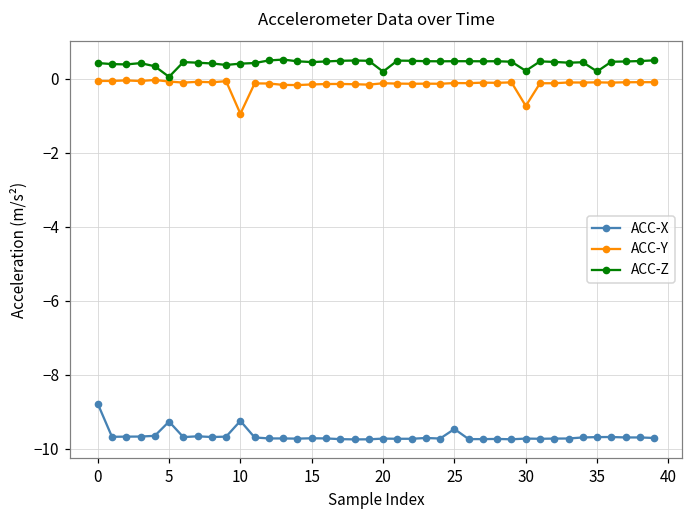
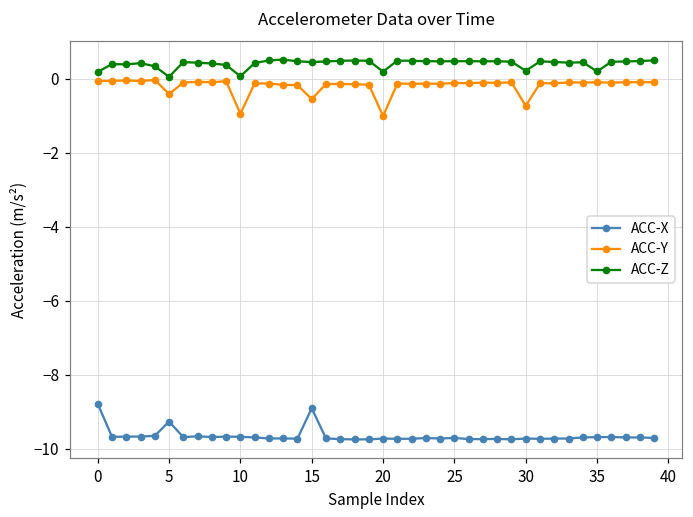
  {
    "ACC-X": {
      "0": -8.8,
      "5": -9.3,
-     "10": -9.2,
-     "15": -9.7,
+     "10": -9.7,
+     "15": -8.9,
      "20": -9.7,
-     "25": -9.5,
+     "25": -9.7,
      "30": -9.7,
      "35": -9.7
    },
    "ACC-Y": {
      "0": -0.1,
-     "5": -0.1,
+     "5": -0.4,
      "10": -0.9,
-     "15": -0.2,
-     "20": -0.1,
+     "15": -0.5,
+     "20": -1.0,
      "25": -0.1,
      "30": -0.7,
      "35": -0.1
    },
    "ACC-Z": {
-     "0": 0.4,
+     "0": 0.2,
      "5": 0.1,
-     "10": 0.4,
+     "10": 0.1,
      "15": 0.5,
      "20": 0.2,
      "25": 0.5,
      "30": 0.2,
      "35": 0.2
    }
  }
